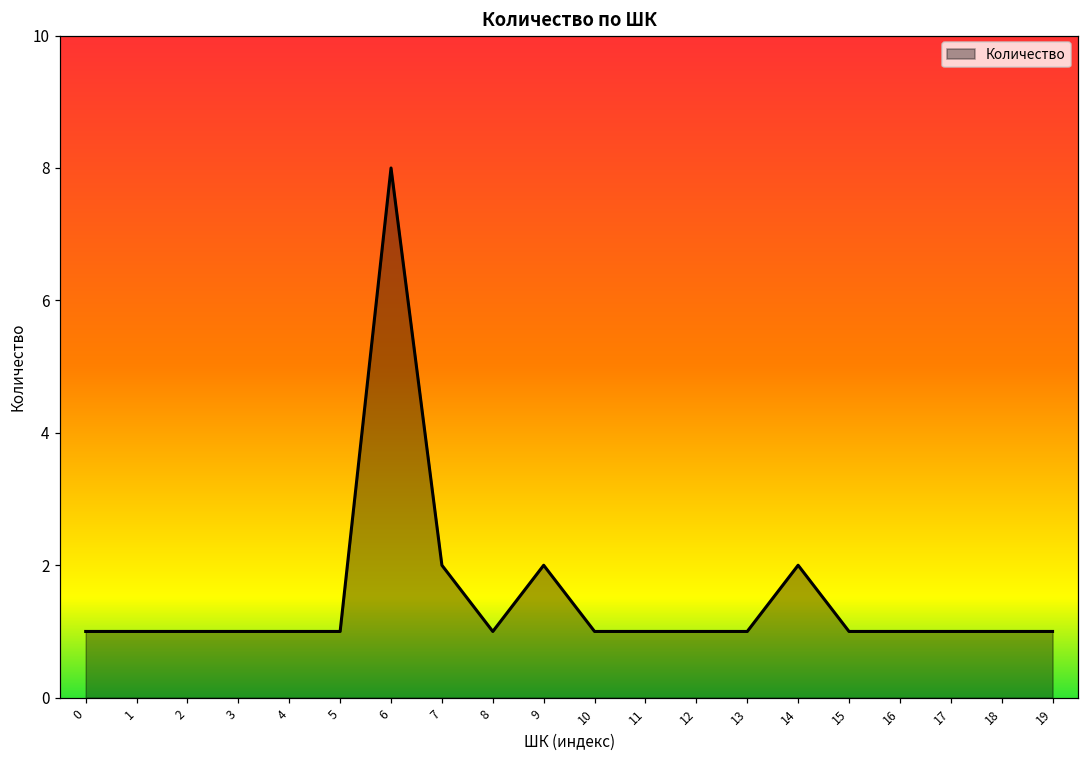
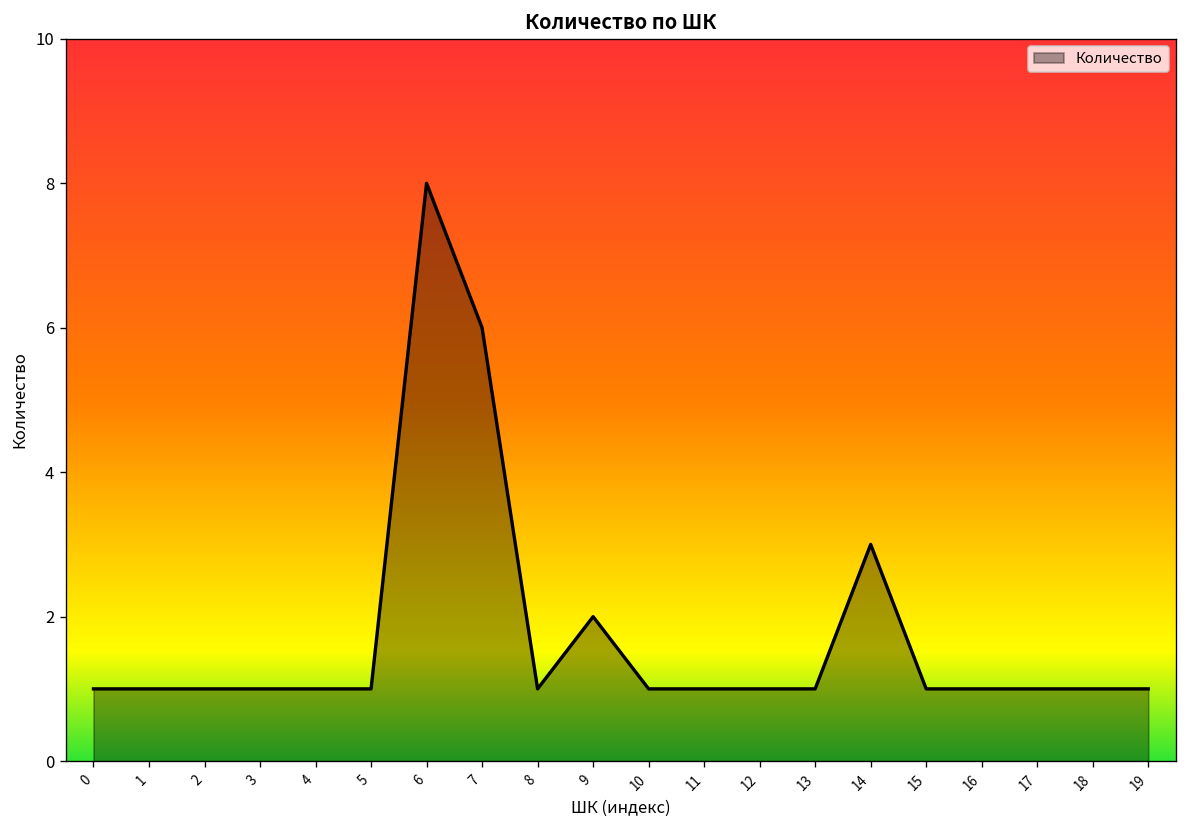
  {
    "0": 1,
    "1": 1,
    "2": 1,
    "3": 1,
    "4": 1,
    "5": 1,
    "6": 8,
-   "7": 2,
+   "7": 6,
    "8": 1,
    "9": 2,
    "10": 1,
    "11": 1,
    "12": 1,
    "13": 1,
-   "14": 2,
+   "14": 3,
    "15": 1,
    "16": 1,
    "17": 1,
    "18": 1,
    "19": 1
  }
